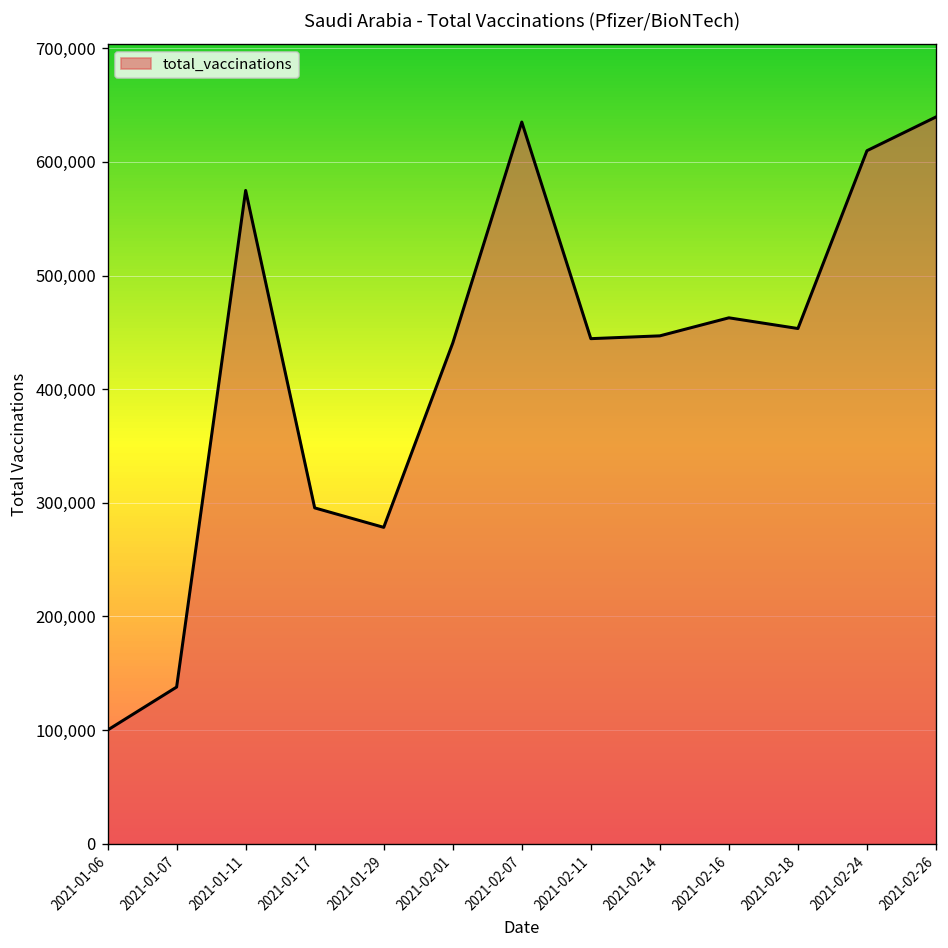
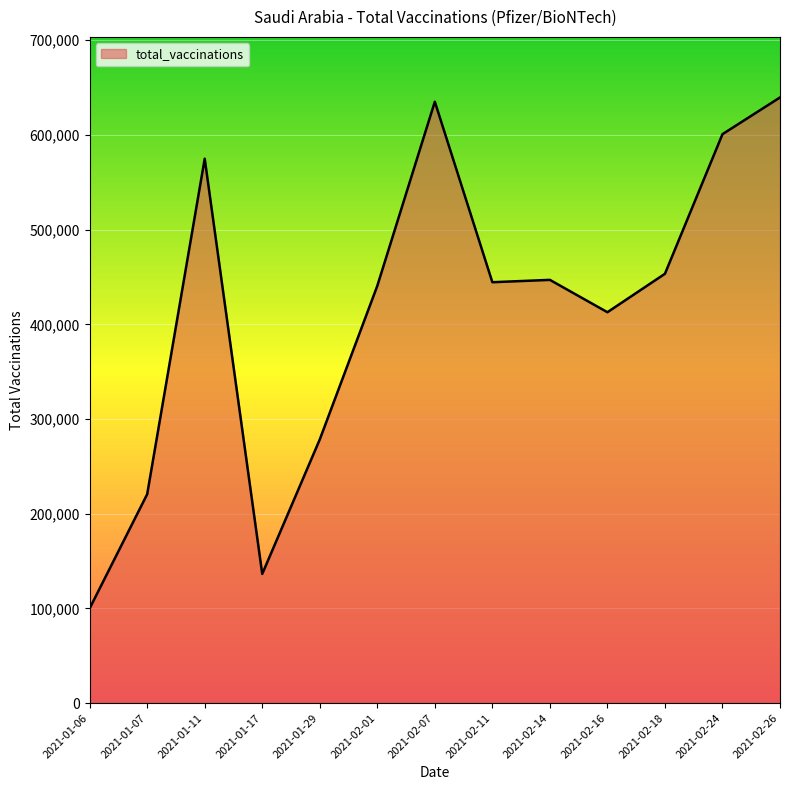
  {
    "2021-01-06": "100,000",
-   "2021-01-07": "140,000",
+   "2021-01-07": "220,000",
    "2021-01-11": "570,000",
-   "2021-01-17": "300,000",
+   "2021-01-17": "140,000",
    "2021-01-29": "280,000",
    "2021-02-01": "440,000",
    "2021-02-07": "640,000",
    "2021-02-11": "440,000",
    "2021-02-14": "450,000",
-   "2021-02-16": "460,000",
+   "2021-02-16": "410,000",
    "2021-02-18": "450,000",
-   "2021-02-24": "610,000",
+   "2021-02-24": "600,000",
    "2021-02-26": "640,000"
  }
